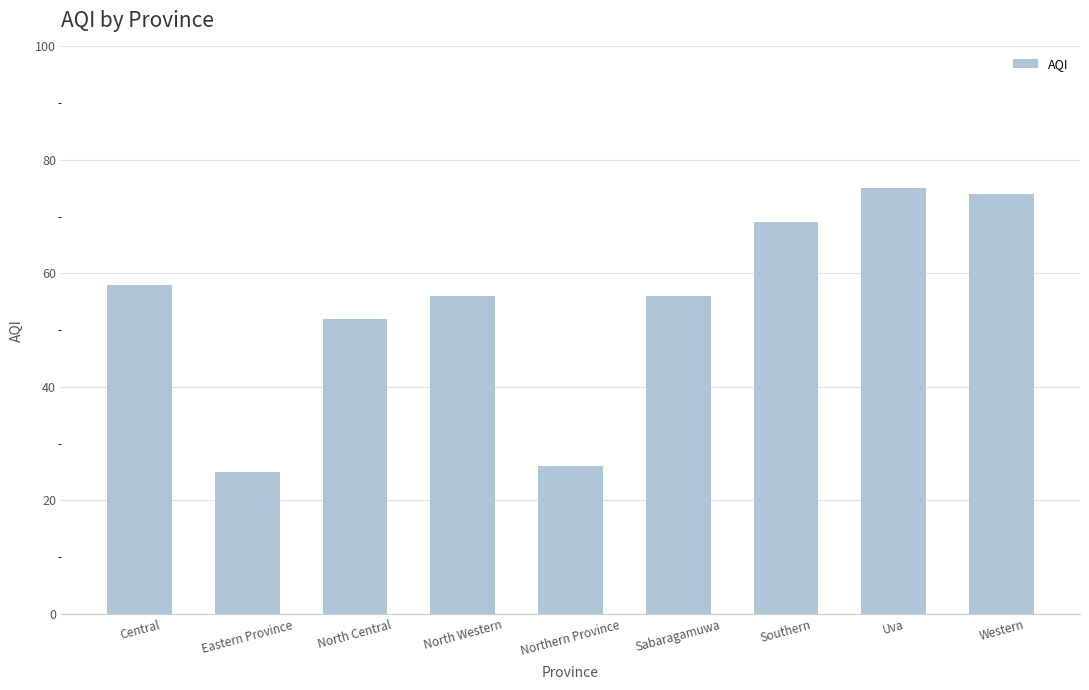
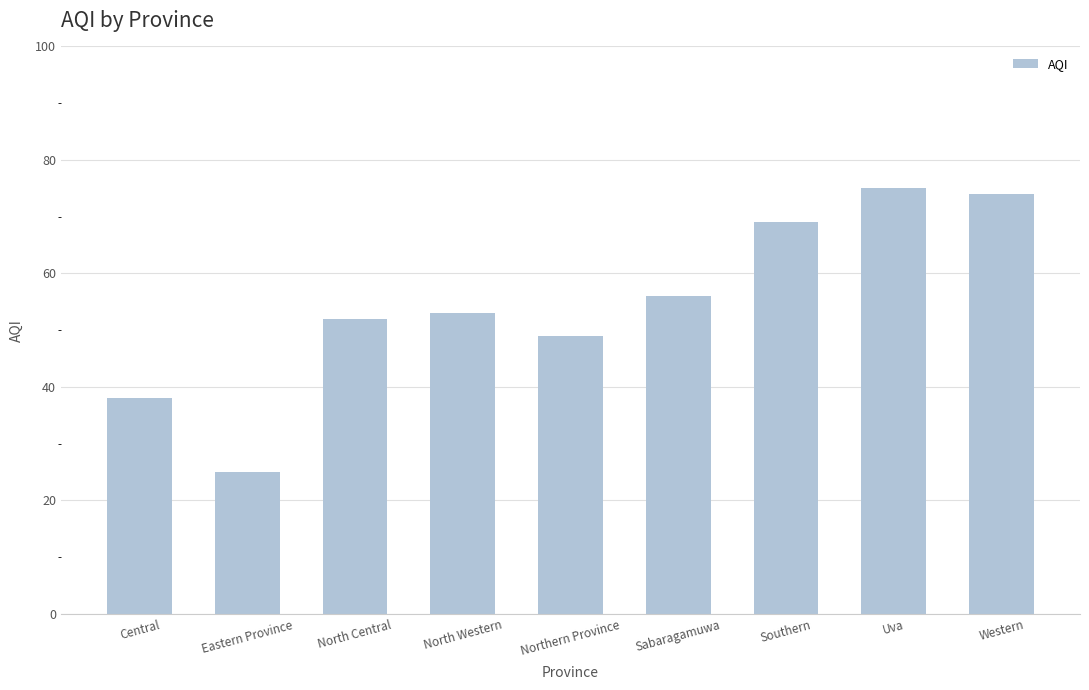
  {
-   "Central": 58,
+   "Central": 38,
    "Eastern Province": 25,
    "North Central": 52,
-   "North Western": 56,
-   "Northern Province": 26,
+   "North Western": 53,
+   "Northern Province": 49,
    "Sabaragamuwa": 56,
    "Southern": 69,
    "Uva": 75,
    "Western": 74
  }
